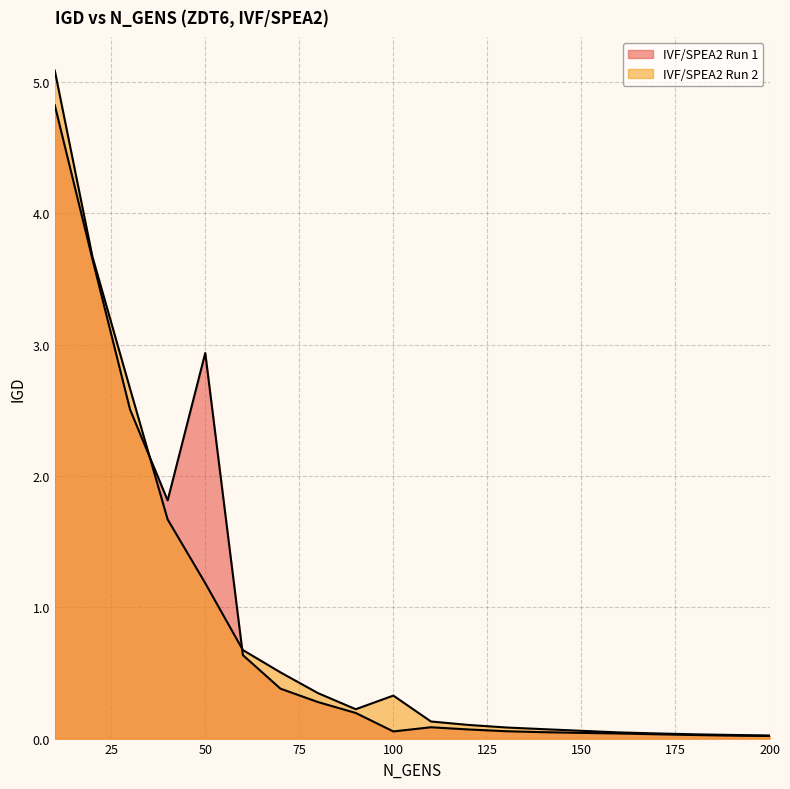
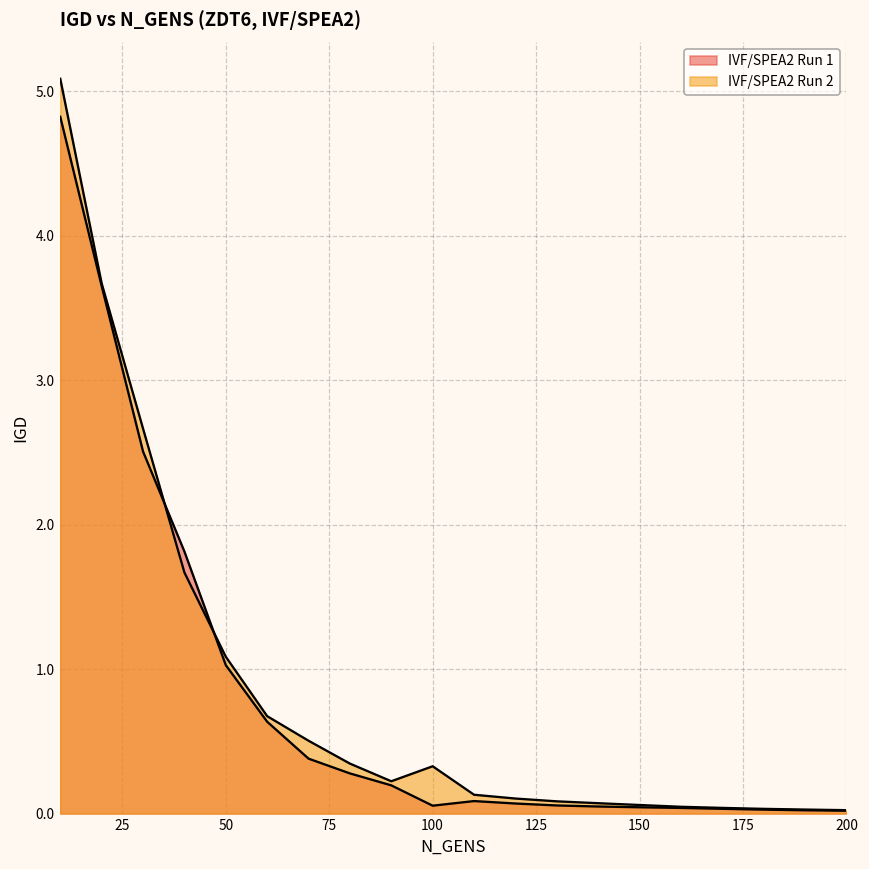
  {
    "IVF/SPEA2 Run 1": {
-     "50": 2.94,
+     "50": 1.03,
      "100": 0.05
    },
    "IVF/SPEA2 Run 2": {
-     "50": 1.18,
+     "50": 1.09,
      "100": 0.33
    }
  }
